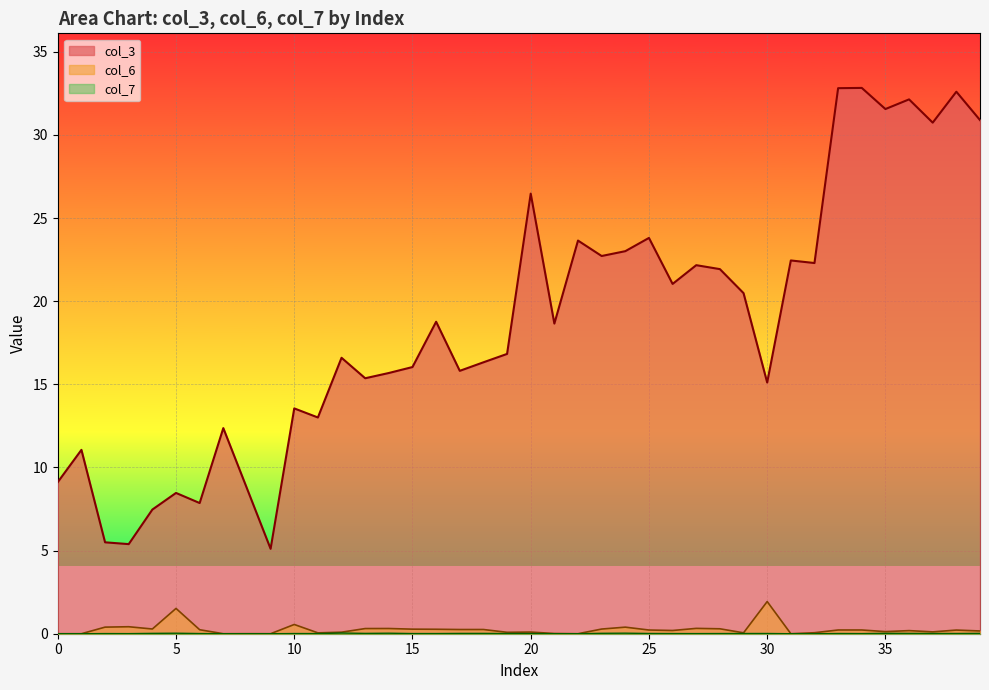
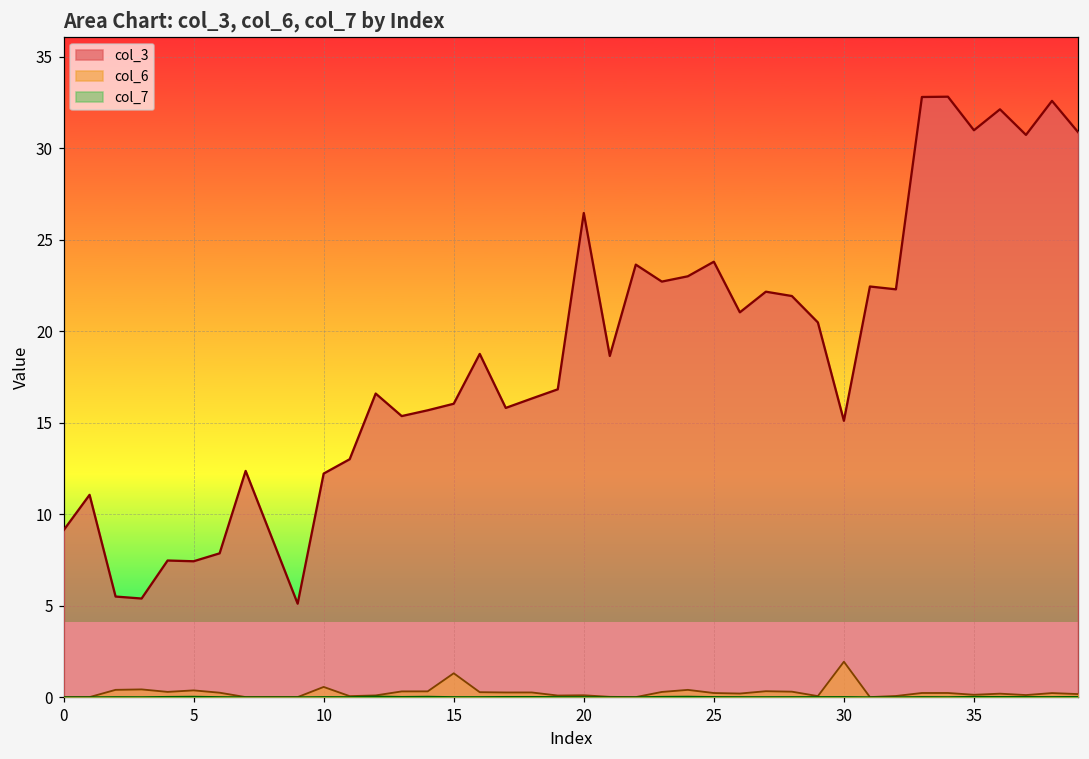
  {
    "col_3": {
      "0": 9.1,
-     "5": 8.5,
-     "10": 13.6,
+     "5": 7.4,
+     "10": 12.2,
      "15": 16.0,
      "20": 26.5,
      "25": 23.8,
      "30": 15.1,
-     "35": 31.6
+     "35": 31.0
    },
    "col_6": {
-     "5": 1.5,
+     "5": 0.4,
      "10": 0.6,
-     "15": 0.3,
+     "15": 1.3,
      "25": 0.2,
      "30": 1.9
    },
    "col_7": {
      "5": 0.0,
      "10": 0.0,
      "15": 0.0,
      "25": 0.0,
      "30": 0.0
    }
  }
